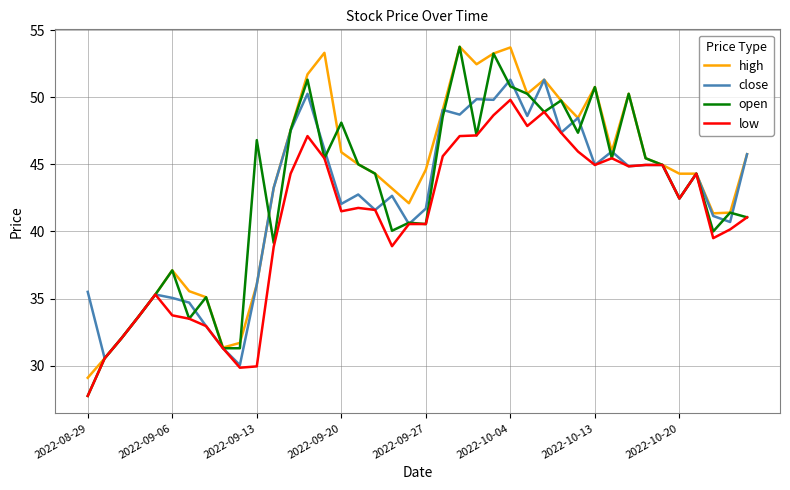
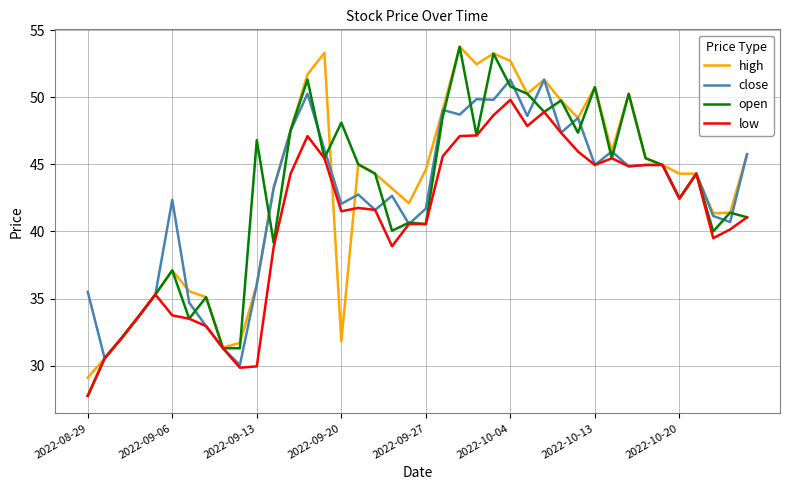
  {
    "high": {
      "2022-08-29": 29.1,
-     "2022-09-20": 45.9,
+     "2022-09-20": 31.8,
      "2022-09-27": 44.6,
-     "2022-10-04": 53.7,
+     "2022-10-04": 52.7,
      "2022-10-20": 44.3
    },
    "close": {
      "2022-08-29": 35.5,
-     "2022-09-06": 35.1,
+     "2022-09-06": 42.4,
      "2022-09-20": 42.1,
      "2022-09-27": 41.7,
      "2022-10-04": 51.3
    },
    "open": {
      "2022-09-13": 46.8,
      "2022-09-20": 48.1,
      "2022-10-04": 50.8
    },
    "low": {
      "2022-09-06": 33.8,
      "2022-09-13": 30.0,
      "2022-09-20": 41.5,
      "2022-10-04": 49.8
    }
  }
